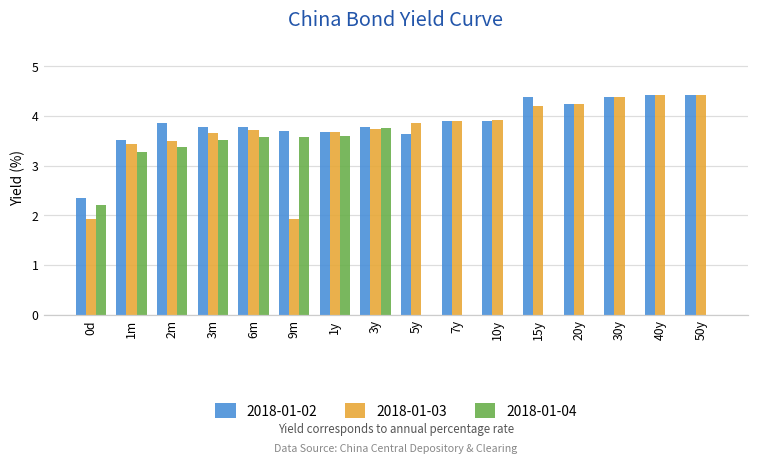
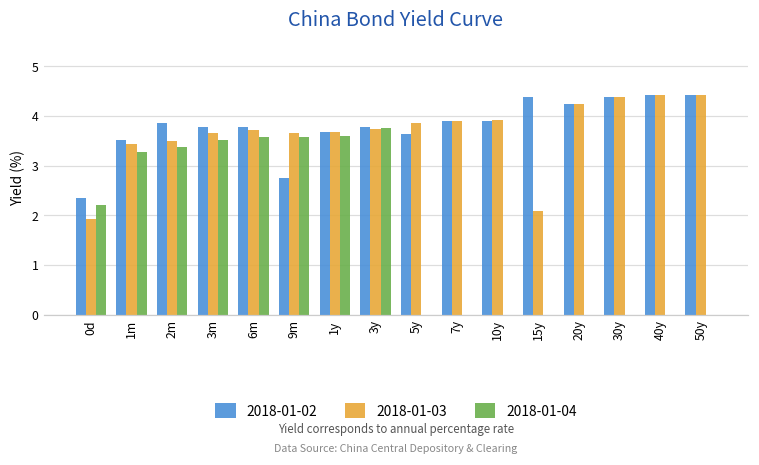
  {
    "2018-01-02": {
      "0d": 2.4,
      "1m": 3.5,
      "2m": 3.8,
      "3m": 3.8,
      "6m": 3.8,
-     "9m": 3.7,
+     "9m": 2.7,
      "1y": 3.7,
      "3y": 3.8,
      "5y": 3.6,
      "7y": 3.9,
      "10y": 3.9,
      "15y": 4.4,
      "20y": 4.2,
      "30y": 4.4,
      "40y": 4.4,
      "50y": 4.4
    },
    "2018-01-03": {
      "0d": 1.9,
      "1m": 3.4,
      "2m": 3.5,
      "3m": 3.7,
      "6m": 3.7,
-     "9m": 1.9,
+     "9m": 3.7,
      "1y": 3.7,
      "3y": 3.7,
      "5y": 3.9,
      "7y": 3.9,
      "10y": 3.9,
-     "15y": 4.2,
+     "15y": 2.1,
      "20y": 4.2,
      "30y": 4.4,
      "40y": 4.4,
      "50y": 4.4
    },
    "2018-01-04": {
      "0d": 2.2,
      "1m": 3.3,
      "2m": 3.4,
      "3m": 3.5,
      "6m": 3.6,
      "9m": 3.6,
      "1y": 3.6,
      "3y": 3.7,
      "5y": 0.0,
      "7y": 0.0,
      "10y": 0.0,
      "15y": 0.0,
      "20y": 0.0,
      "30y": 0.0,
      "40y": 0.0,
      "50y": 0.0
    }
  }
